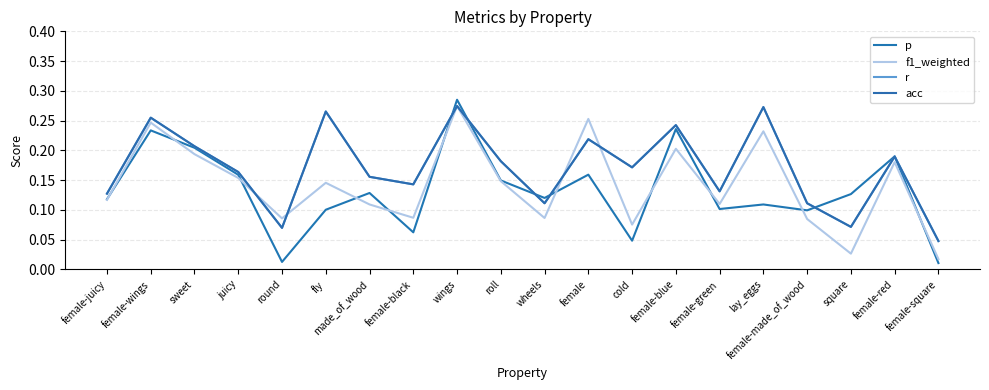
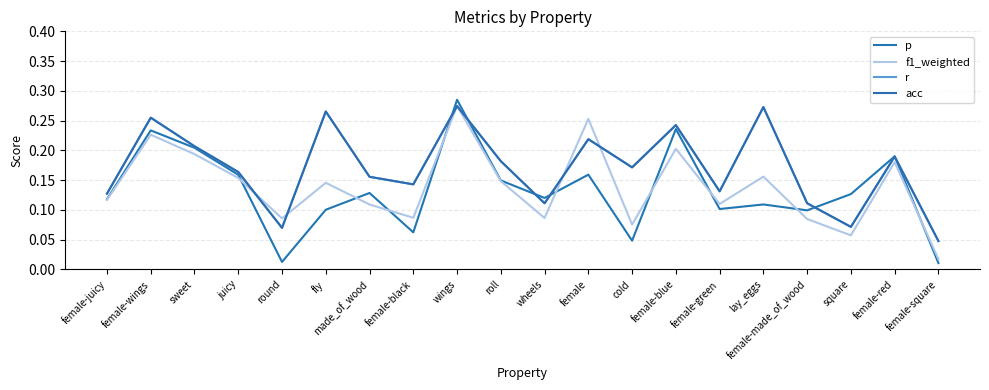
  {
    "f1_weighted": {
-     "female-wings": 0.25,
+     "female-wings": 0.23,
      "sweet": 0.19,
      "juicy": 0.15,
      "round": 0.09,
      "fly": 0.15,
      "made_of_wood": 0.11,
      "female-black": 0.09,
      "wheels": 0.09,
      "female": 0.25,
      "cold": 0.08,
      "female-blue": 0.20,
      "female-green": 0.11,
-     "lay_eggs": 0.23,
+     "lay_eggs": 0.16,
      "female-made_of_wood": 0.08,
-     "square": 0.03,
+     "square": 0.06,
      "female-red": 0.18,
      "female-square": 0.02
    }
  }
